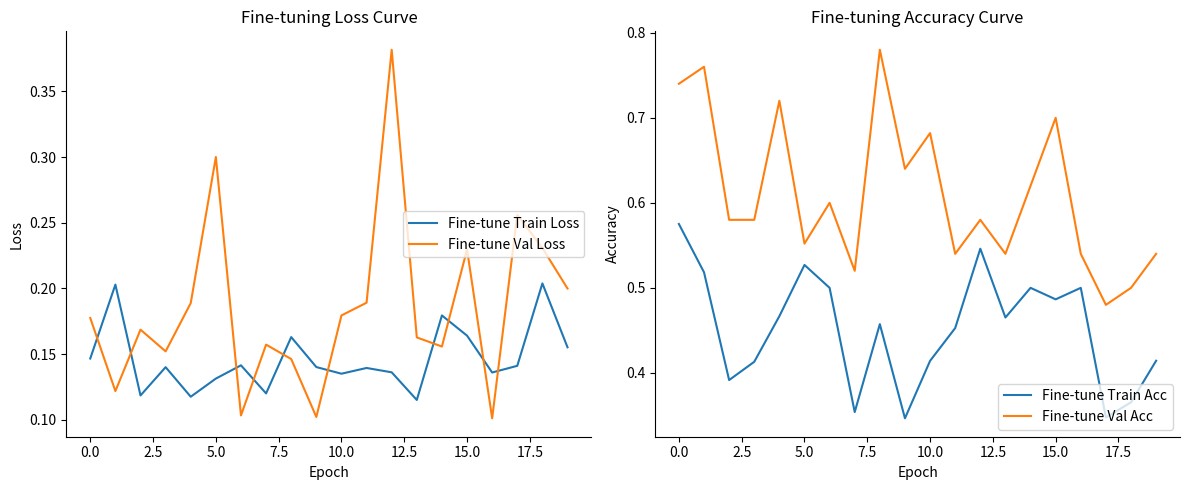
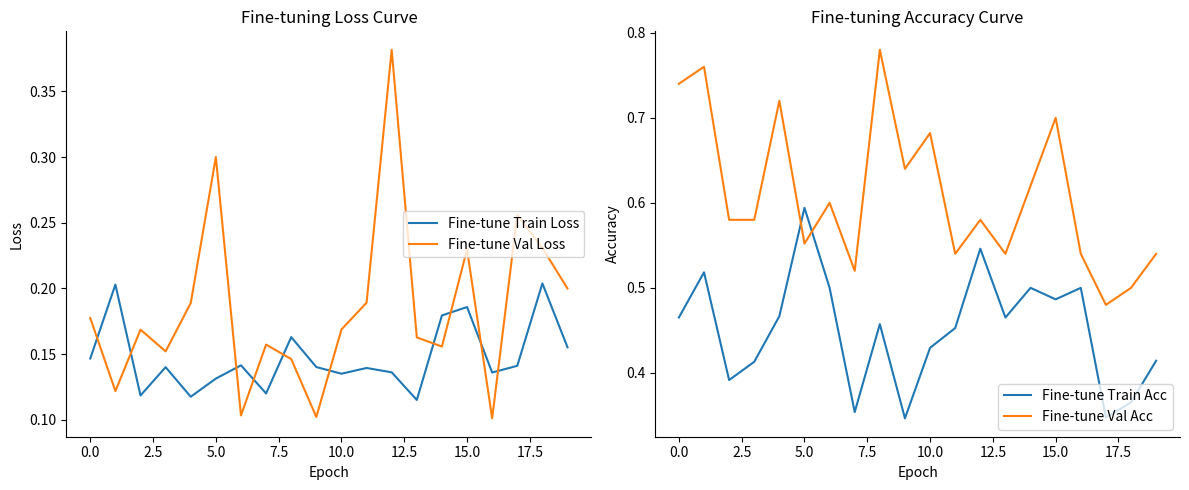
  {
    "Fine-tuning Loss Curve": {
      "Fine-tune Train Loss": {
        "0.0": 0.147,
        "5.0": 0.131,
        "10.0": 0.135,
-       "15.0": 0.164
+       "15.0": 0.186
      },
      "Fine-tune Val Loss": {
        "0.0": 0.178,
        "5.0": 0.300,
-       "10.0": 0.179
+       "10.0": 0.169
      }
    },
    "Fine-tuning Accuracy Curve": {
      "Fine-tune Train Acc": {
-       "0.0": 0.58,
-       "5.0": 0.53,
-       "10.0": 0.41,
+       "0.0": 0.47,
+       "5.0": 0.59,
+       "10.0": 0.43,
        "15.0": 0.49
      },
      "Fine-tune Val Acc": {
        "0.0": 0.74,
        "5.0": 0.55,
        "10.0": 0.68,
        "15.0": 0.70
      }
    }
  }
